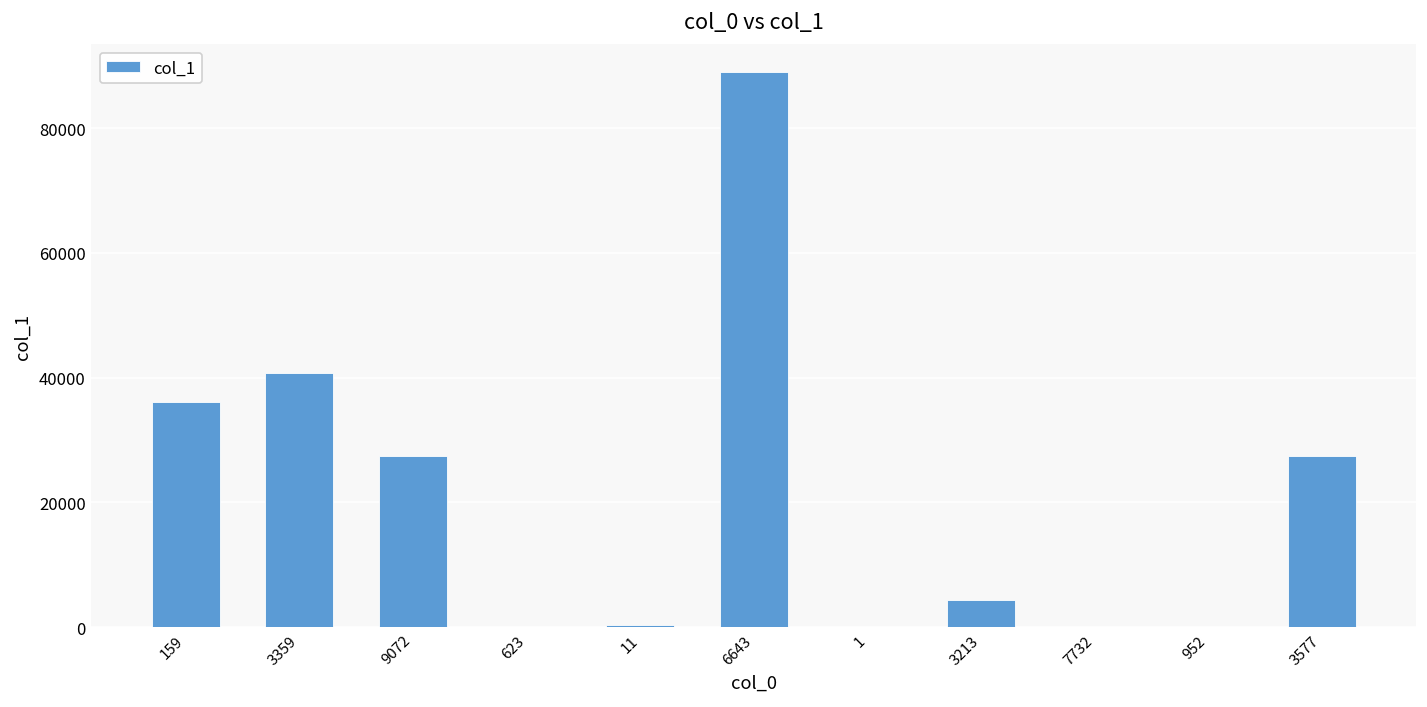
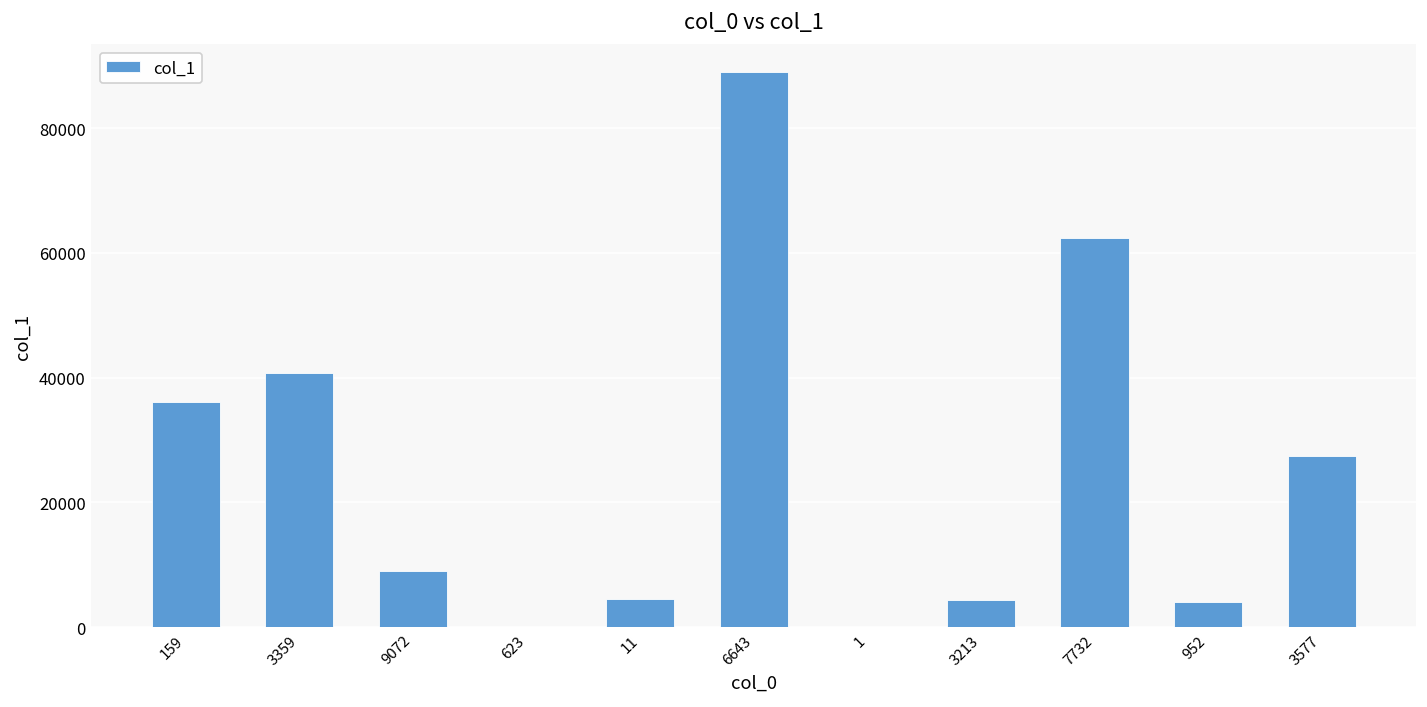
  {
    "159": 36000,
    "3359": 41000,
-   "9072": 27000,
-   "11": 0,
+   "9072": 9000,
+   "11": 5000,
    "6643": 89000,
    "3213": 4000,
-   "7732": 0,
-   "952": 0,
+   "7732": 62000,
+   "952": 4000,
    "3577": 27000
  }
